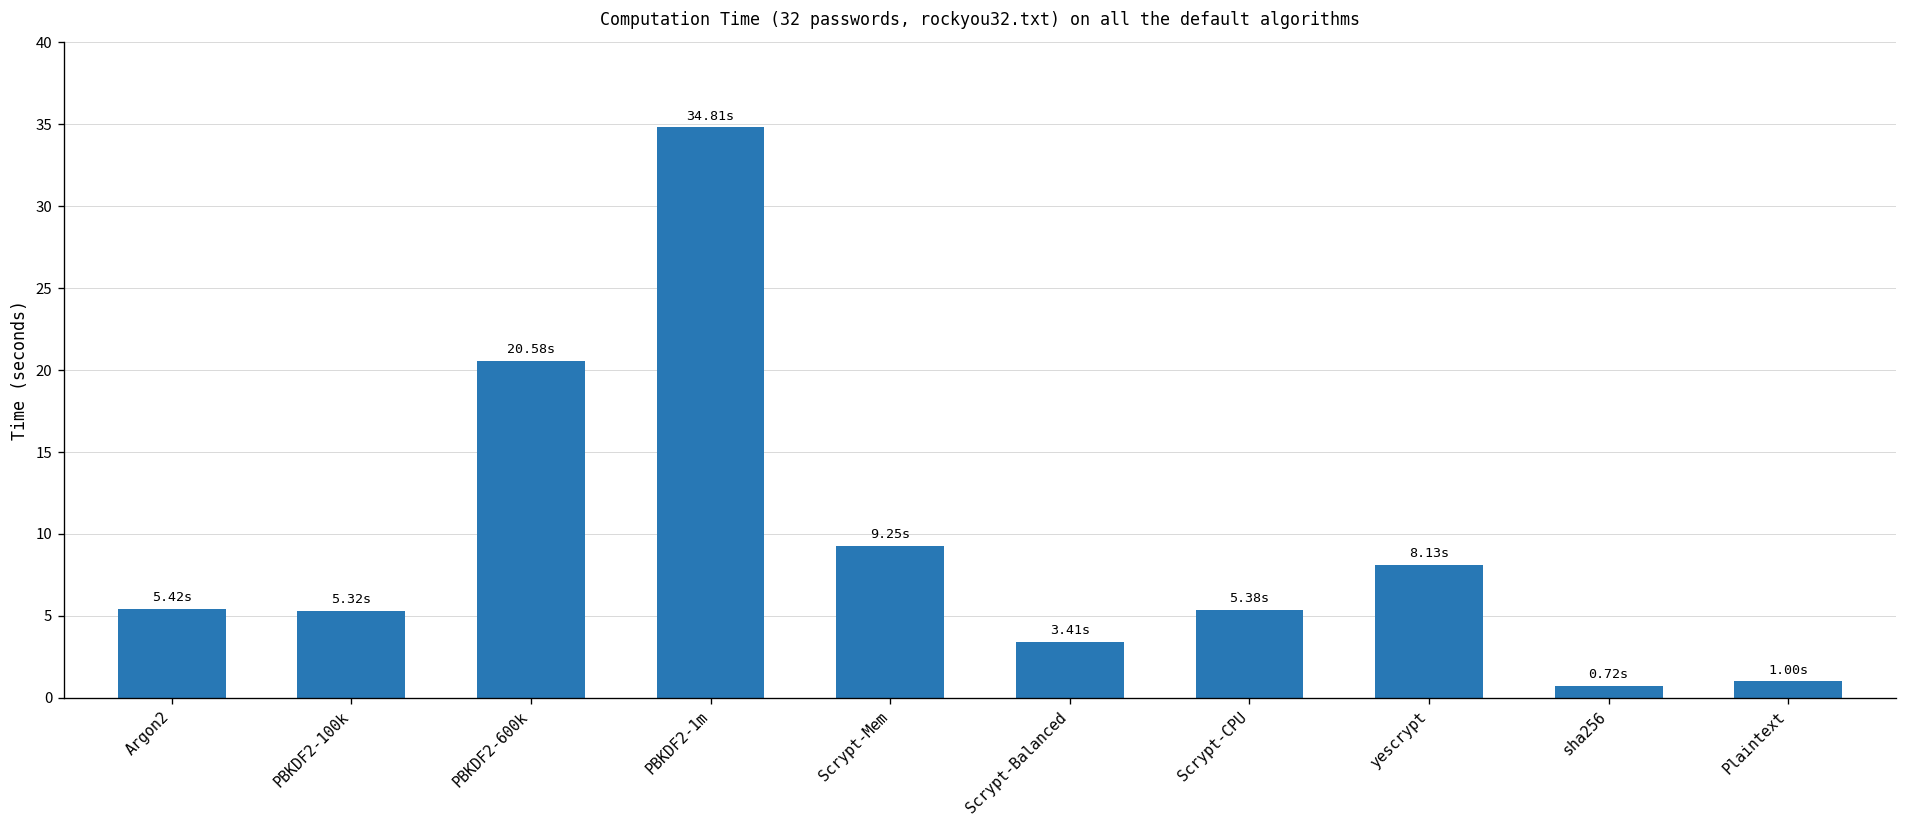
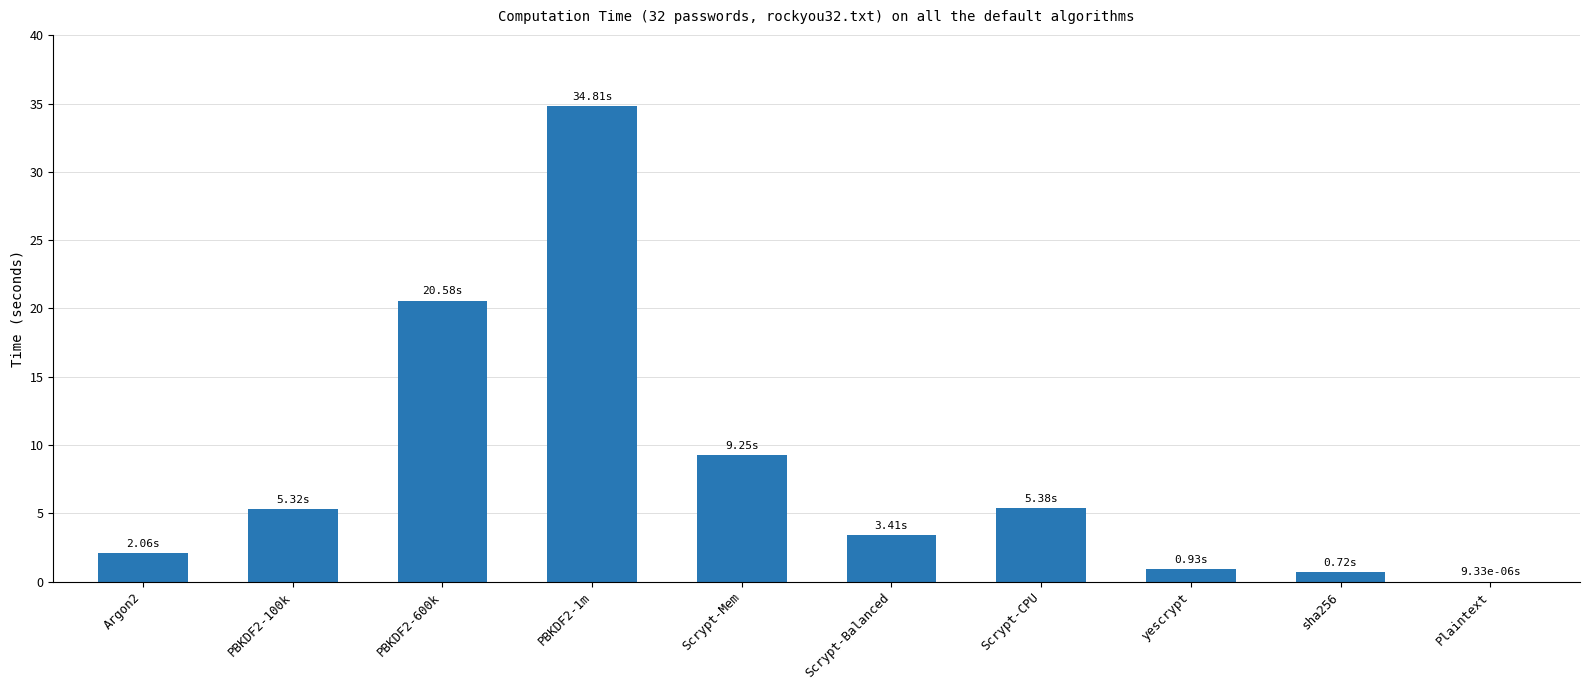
  {
-   "Argon2": "5.42s",
+   "Argon2": "2.06s",
    "PBKDF2-100k": "5.32s",
    "PBKDF2-600k": "20.58s",
    "PBKDF2-1m": "34.81s",
    "Scrypt-Mem": "9.25s",
    "Scrypt-Balanced": "3.41s",
    "Scrypt-CPU": "5.38s",
-   "yescrypt": "8.13s",
+   "yescrypt": "0.93s",
    "sha256": "0.72s",
-   "Plaintext": "1.00s"
+   "Plaintext": "9.33e-06s"
  }
